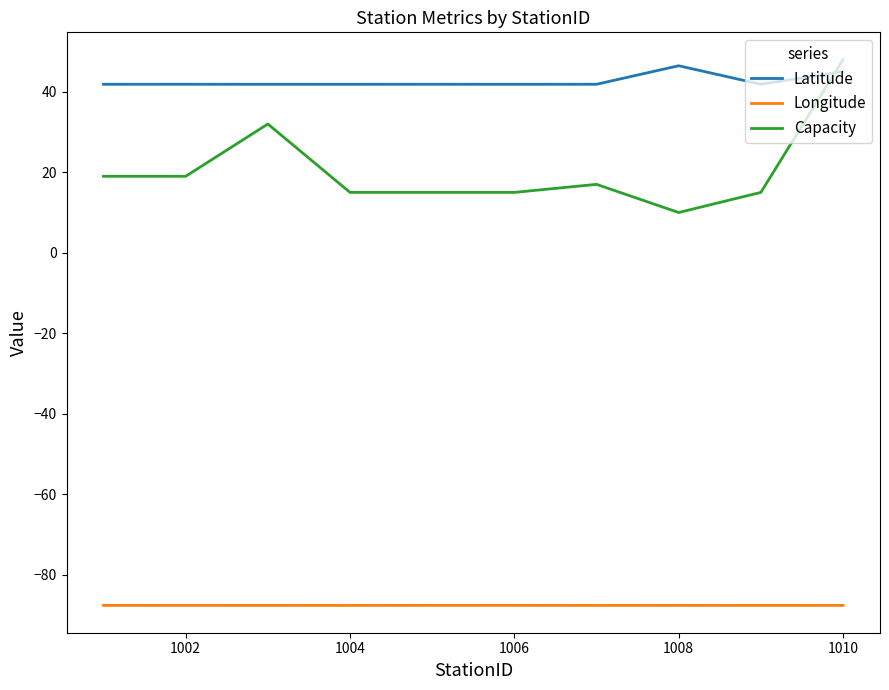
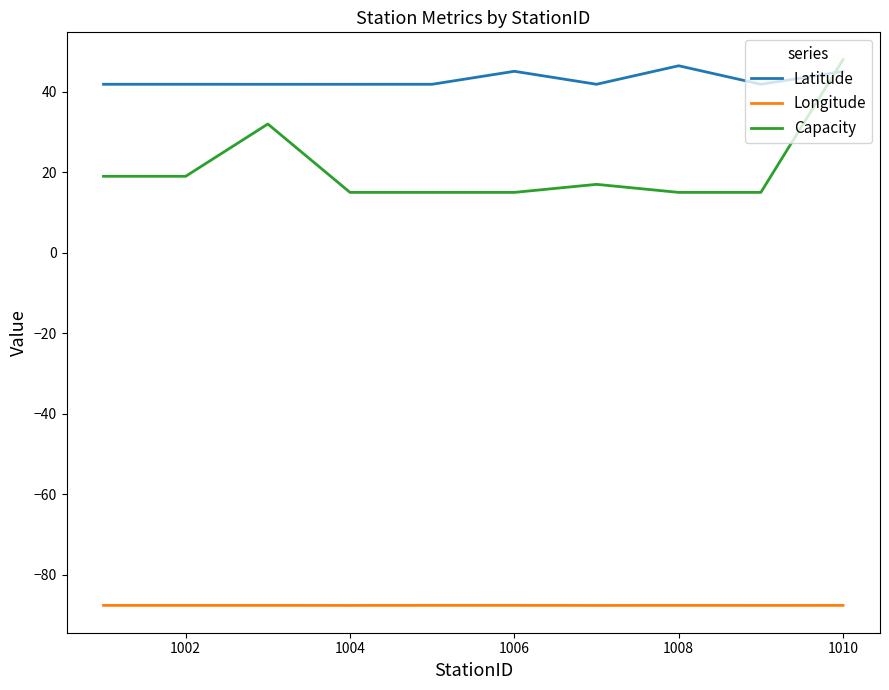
  {
    "Latitude": {
      "1002": 42,
      "1004": 42,
-     "1006": 42,
+     "1006": 45,
      "1008": 46
    },
    "Longitude": {
      "1002": -88,
      "1004": -88,
      "1006": -88,
      "1008": -88,
      "1010": -88
    },
    "Capacity": {
      "1002": 19,
      "1004": 15,
      "1006": 15,
-     "1008": 10
+     "1008": 15
    }
  }
